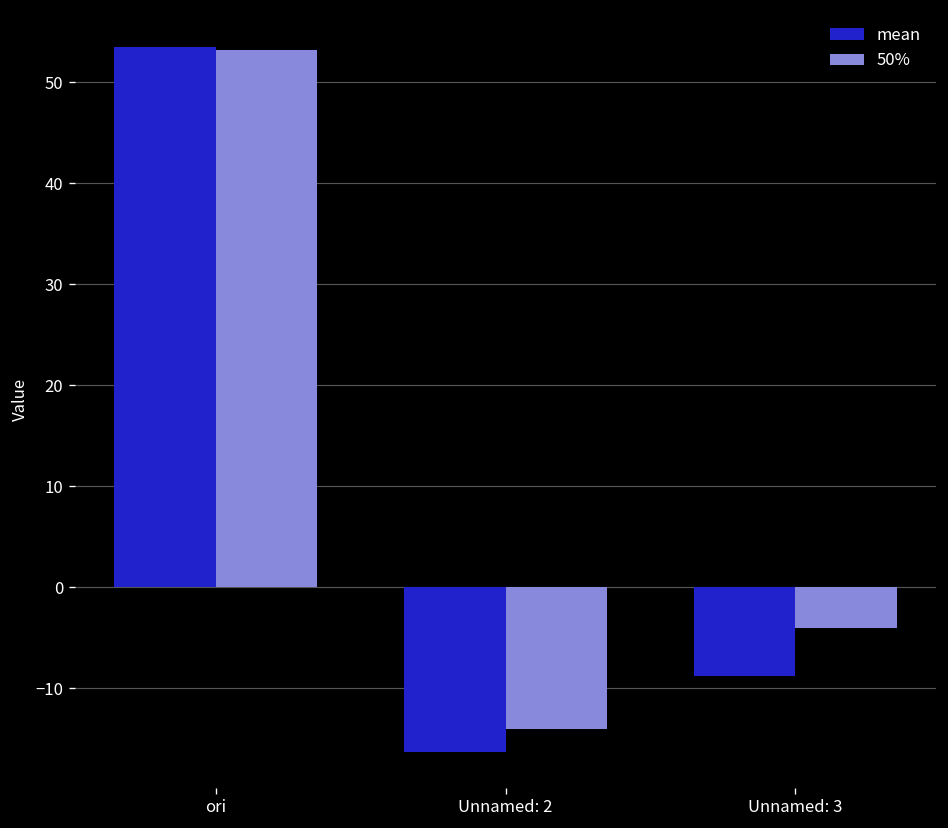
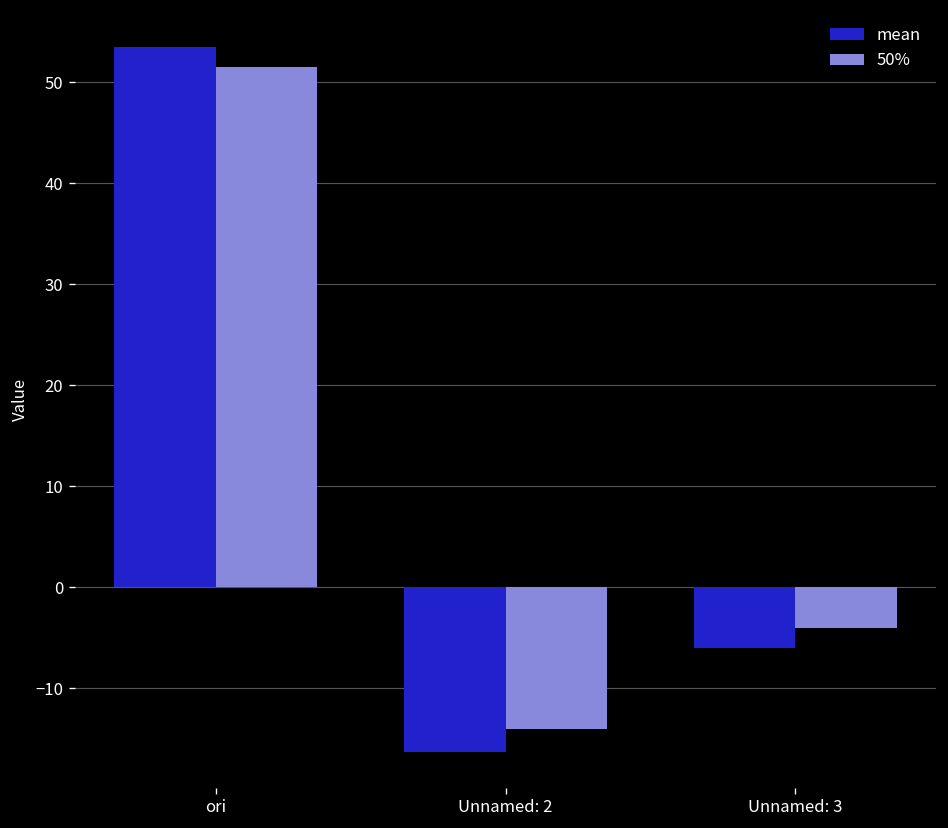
  {
    "mean": {
      "ori": 53,
      "Unnamed: 2": -16,
-     "Unnamed: 3": -9
+     "Unnamed: 3": -6
    },
    "50%": {
-     "ori": 53,
+     "ori": 52,
      "Unnamed: 2": -14,
      "Unnamed: 3": -4
    }
  }
